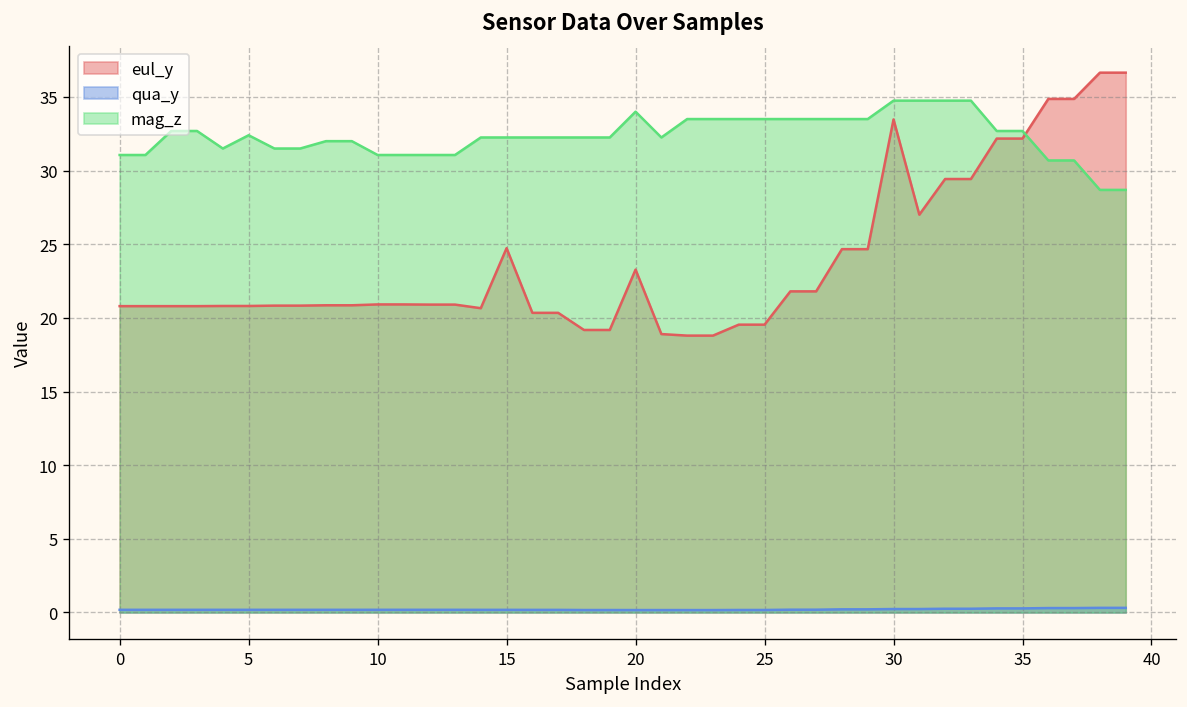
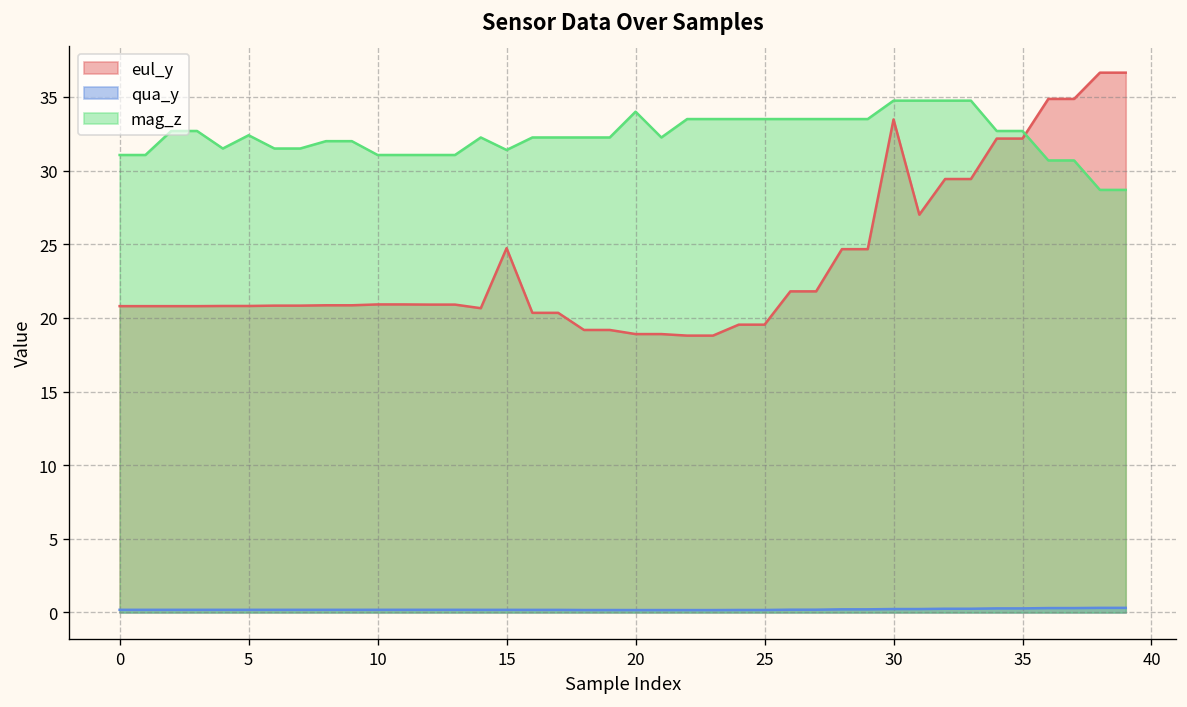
  {
    "eul_y": {
      "0": 20.8,
      "5": 20.8,
      "10": 20.9,
      "15": 24.7,
-     "20": 23.3,
+     "20": 18.9,
      "25": 19.5,
      "30": 33.5,
      "35": 32.2
    },
    "qua_y": {
      "0": 0.2,
      "5": 0.2,
      "10": 0.2,
      "15": 0.2,
      "20": 0.2,
      "25": 0.2,
      "30": 0.2,
      "35": 0.3
    },
    "mag_z": {
      "0": 31.1,
      "5": 32.4,
      "10": 31.1,
-     "15": 32.3,
+     "15": 31.4,
      "20": 34.0,
      "25": 33.5,
      "30": 34.8,
      "35": 32.7
    }
  }
